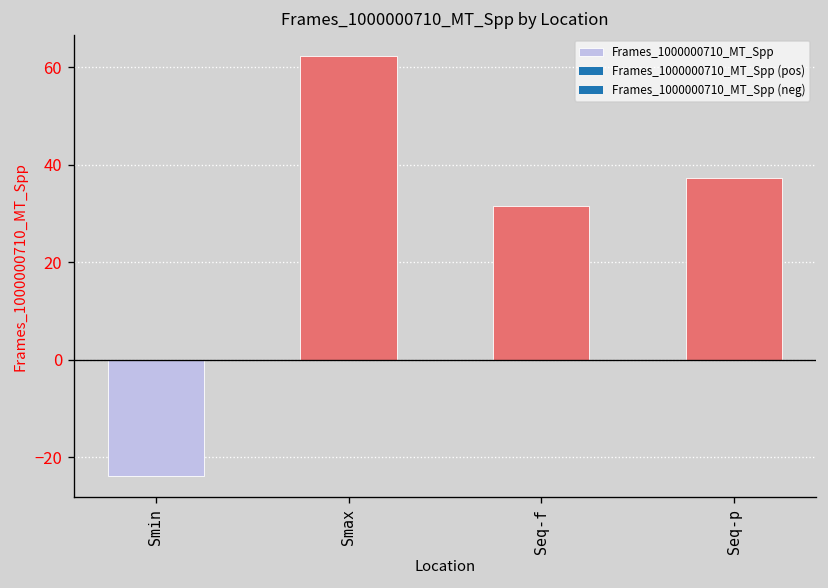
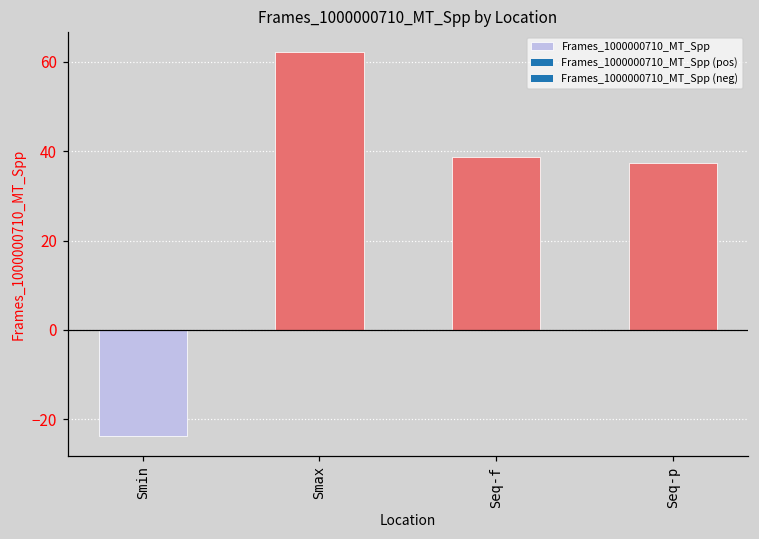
  {
    "Smin": -24,
    "Smax": 62,
-   "Seq-f": 32,
+   "Seq-f": 39,
    "Seq-p": 37
  }
